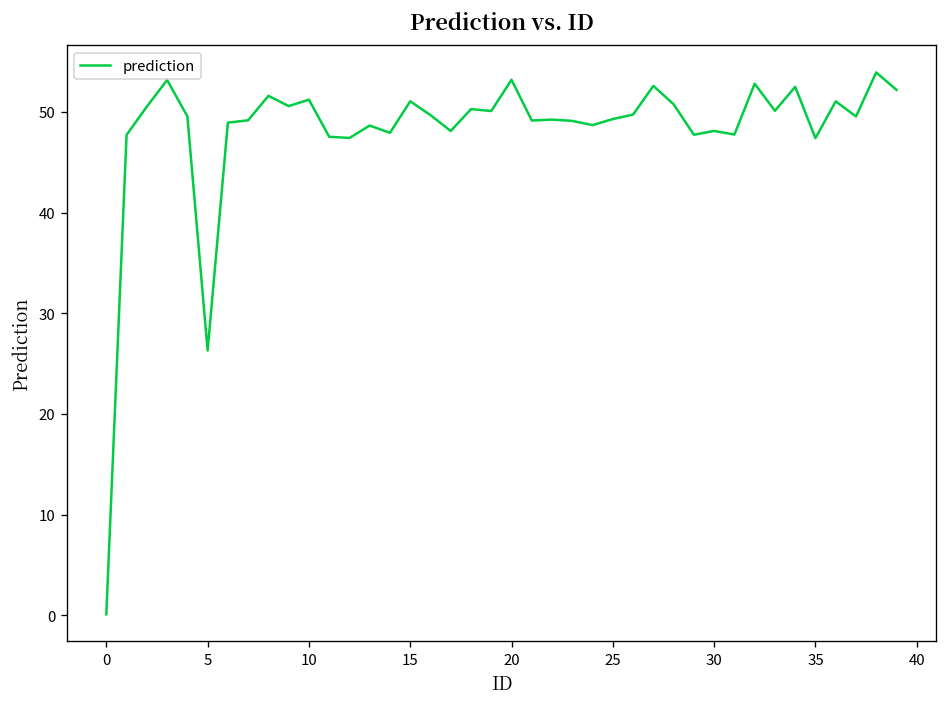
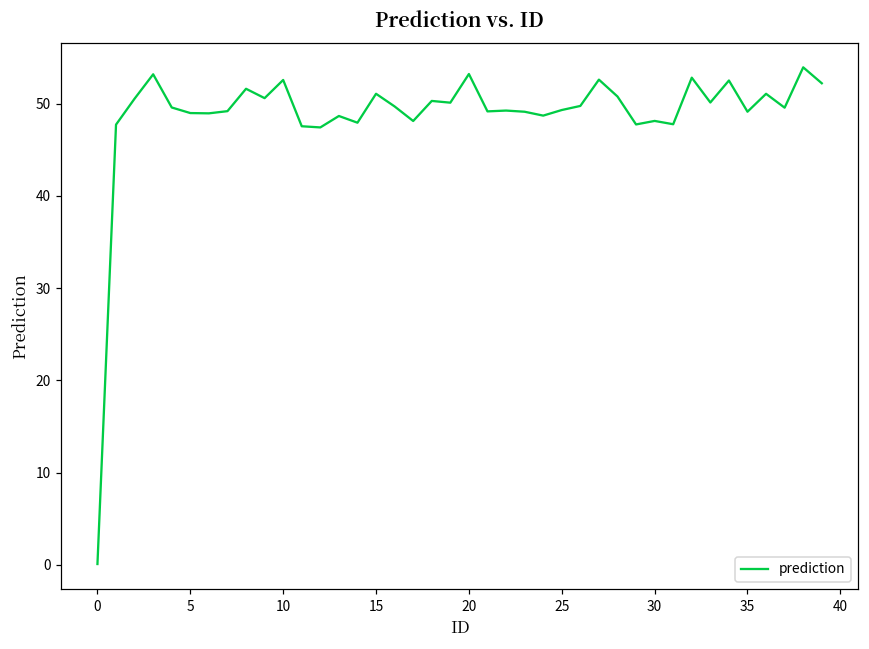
  {
    "0": 0,
-   "5": 26,
-   "10": 51,
+   "5": 49,
+   "10": 53,
    "15": 51,
    "20": 53,
    "25": 49,
    "30": 48,
-   "35": 47
+   "35": 49
  }
